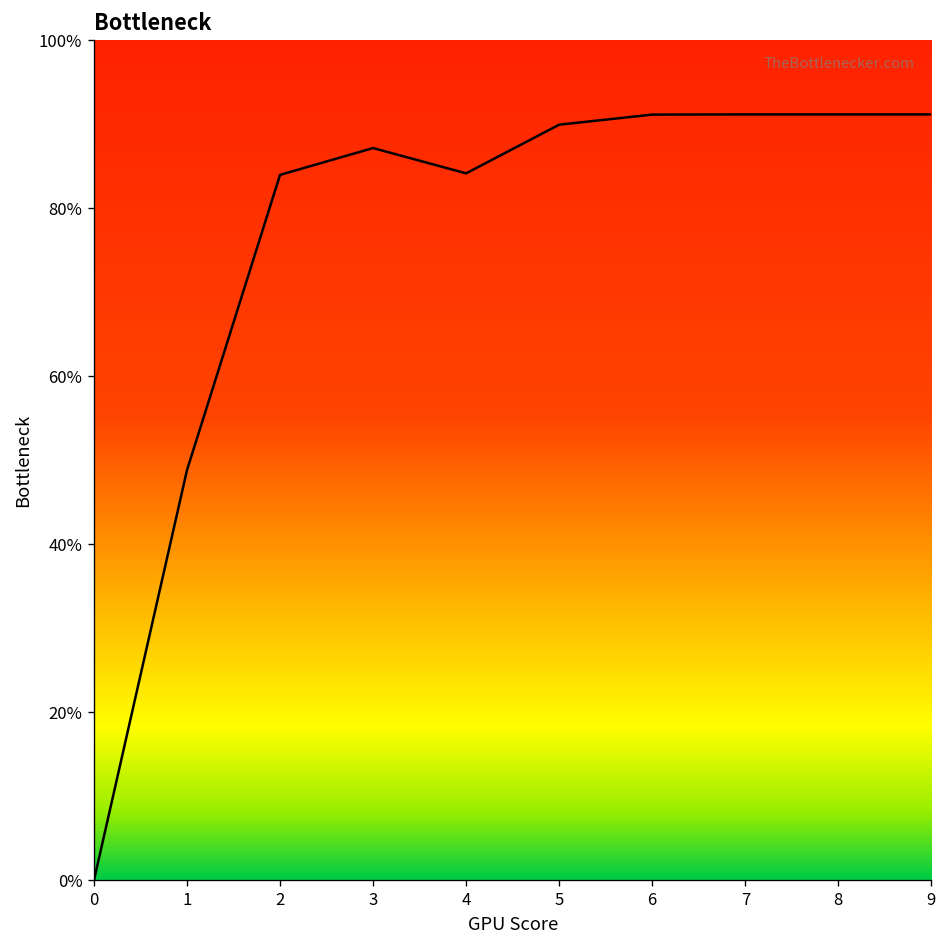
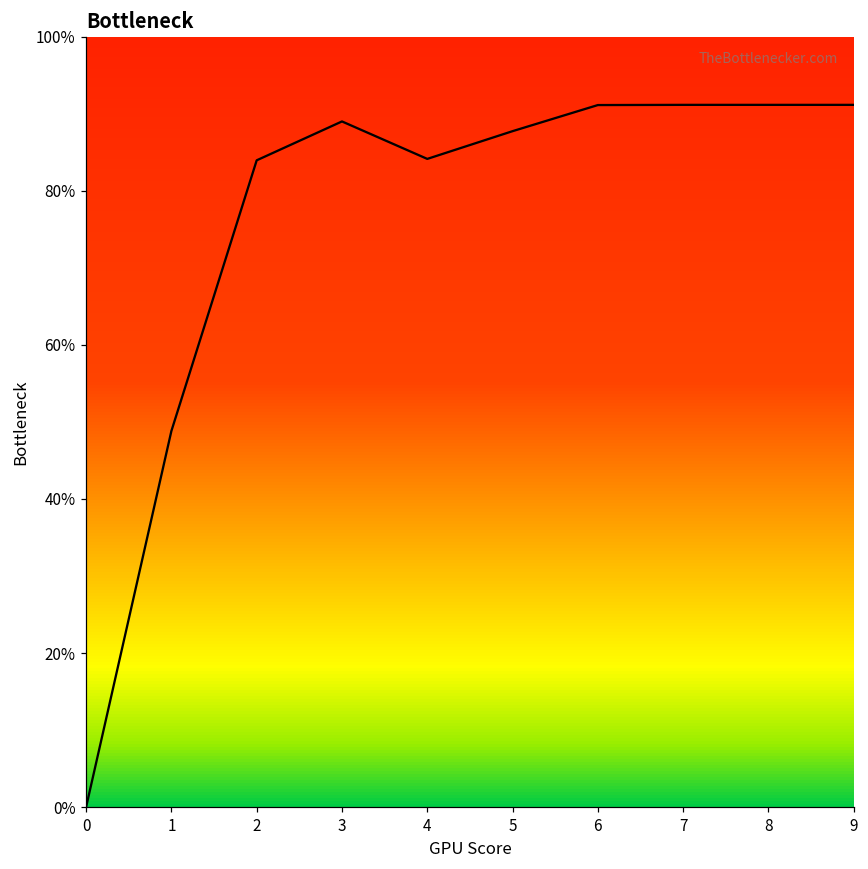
  {
    "0": "0%",
    "1": "49%",
    "2": "84%",
-   "3": "87%",
+   "3": "89%",
    "4": "84%",
-   "5": "90%",
+   "5": "88%",
    "6": "91%",
    "7": "91%",
    "8": "91%",
    "9": "91%"
  }
